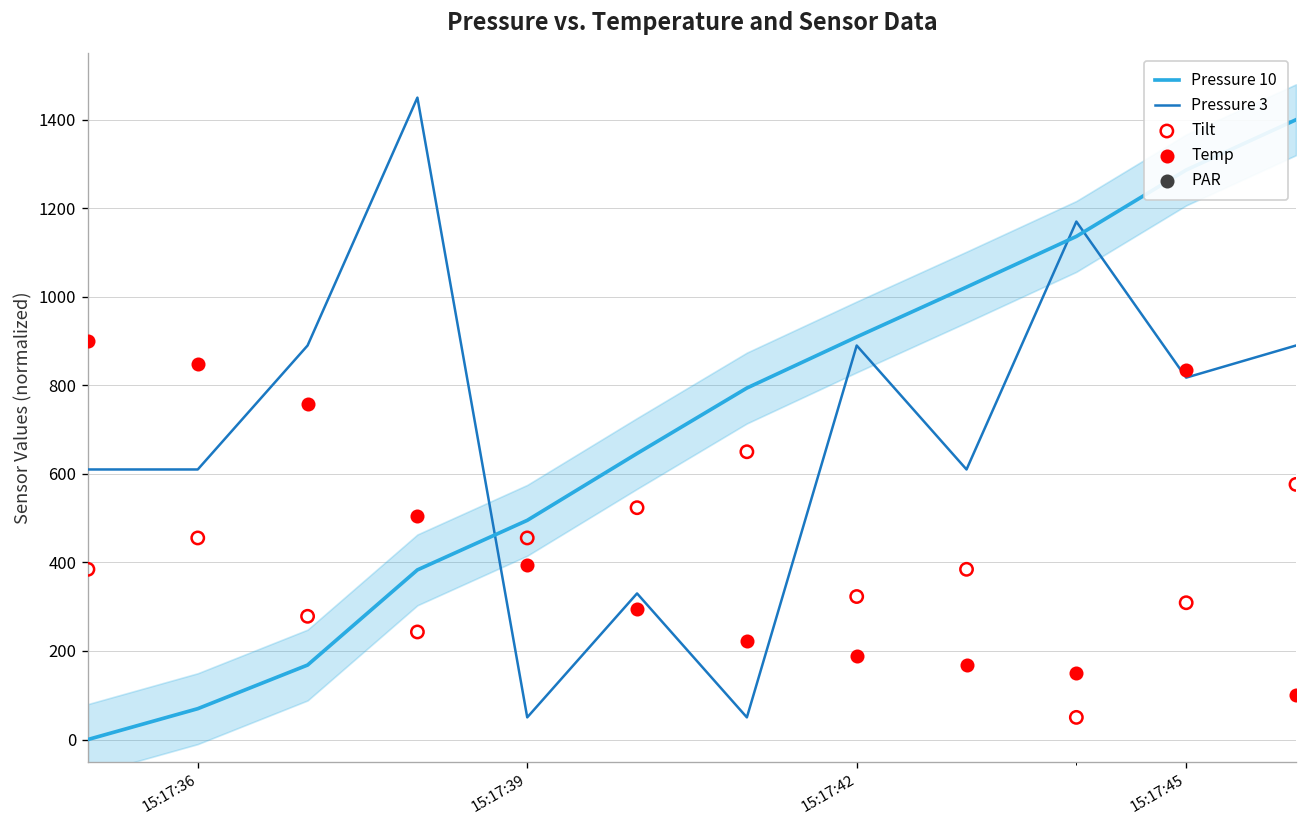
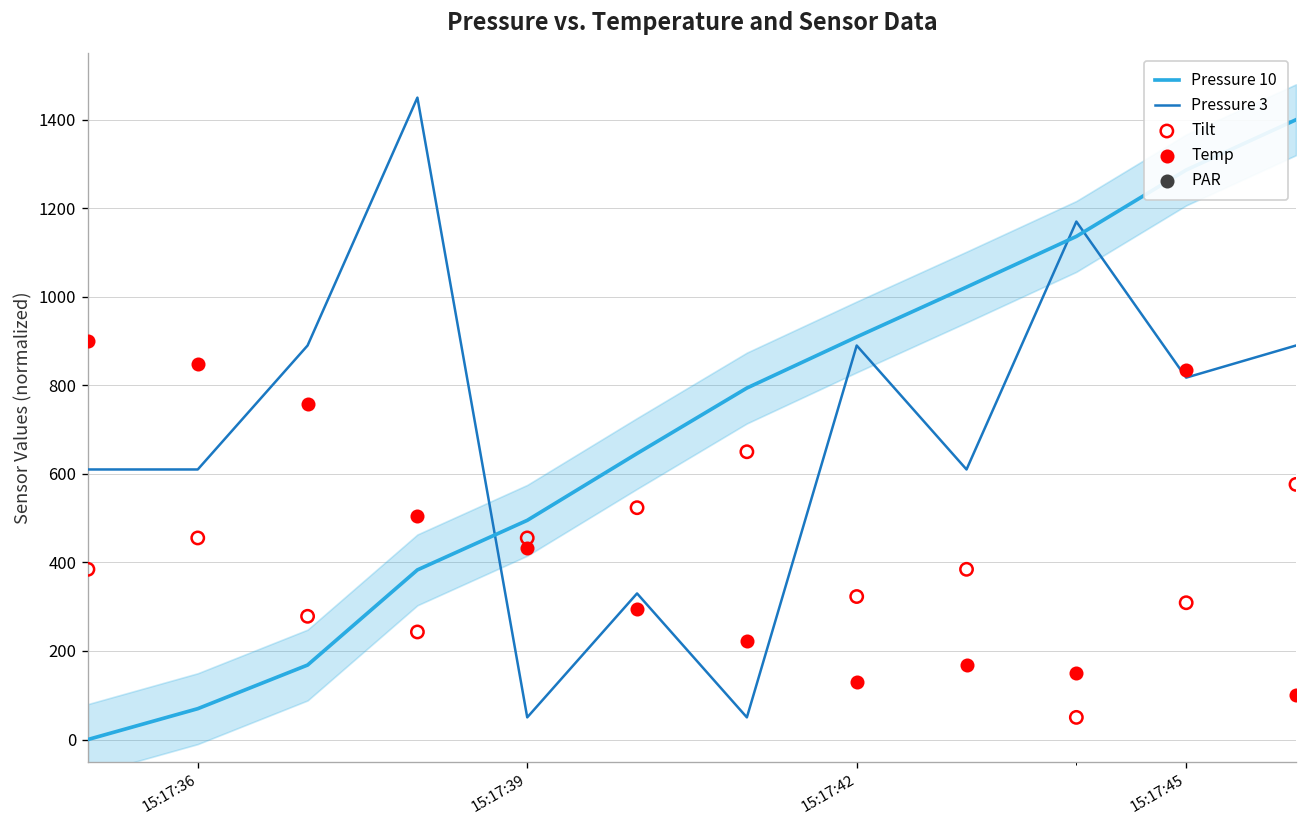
  {
    "Pressure 3": {
      "15:17:36": 610,
      "15:17:39": 50,
      "15:17:42": 890,
      "15:17:45": 820
    },
    "Temp": {
-     "15:17:39": 390,
-     "15:17:42": 190
+     "15:17:39": 430,
+     "15:17:42": 130
    }
  }
